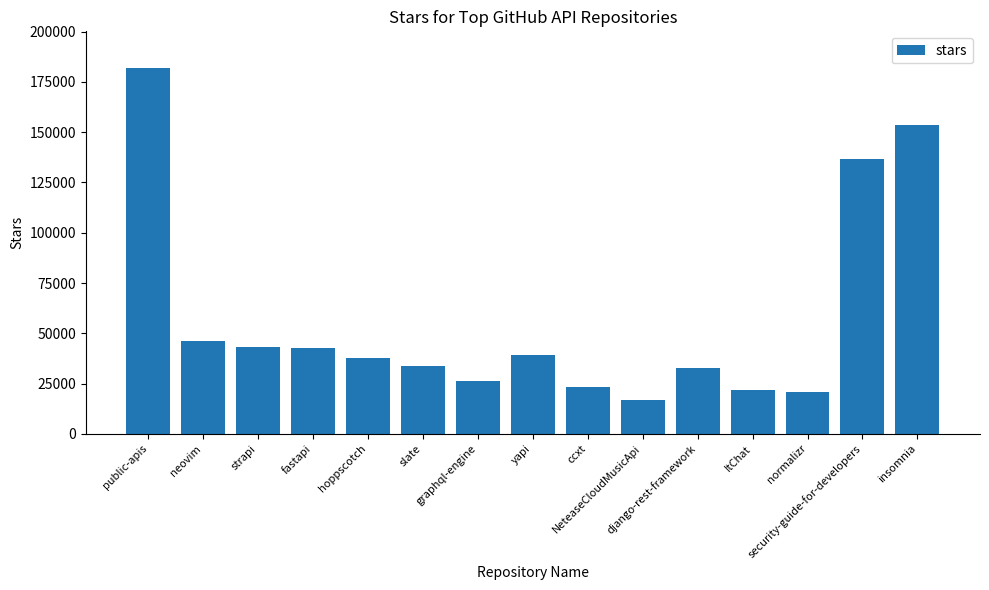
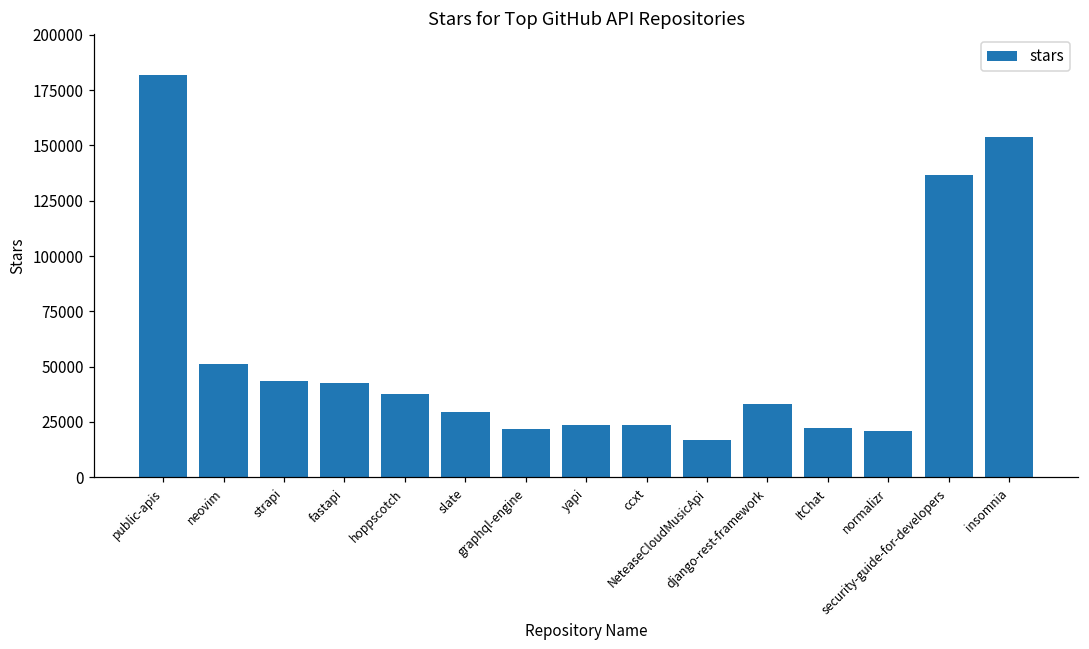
  {
    "public-apis": 182000,
-   "neovim": 46000,
+   "neovim": 51000,
    "strapi": 43000,
    "fastapi": 43000,
    "hoppscotch": 38000,
-   "slate": 34000,
-   "graphql-engine": 26000,
-   "yapi": 39000,
+   "slate": 29000,
+   "graphql-engine": 22000,
+   "yapi": 24000,
    "ccxt": 24000,
    "NeteaseCloudMusicApi": 17000,
    "django-rest-framework": 33000,
    "ItChat": 22000,
    "normalizr": 21000,
    "security-guide-for-developers": 137000,
    "insomnia": 154000
  }
